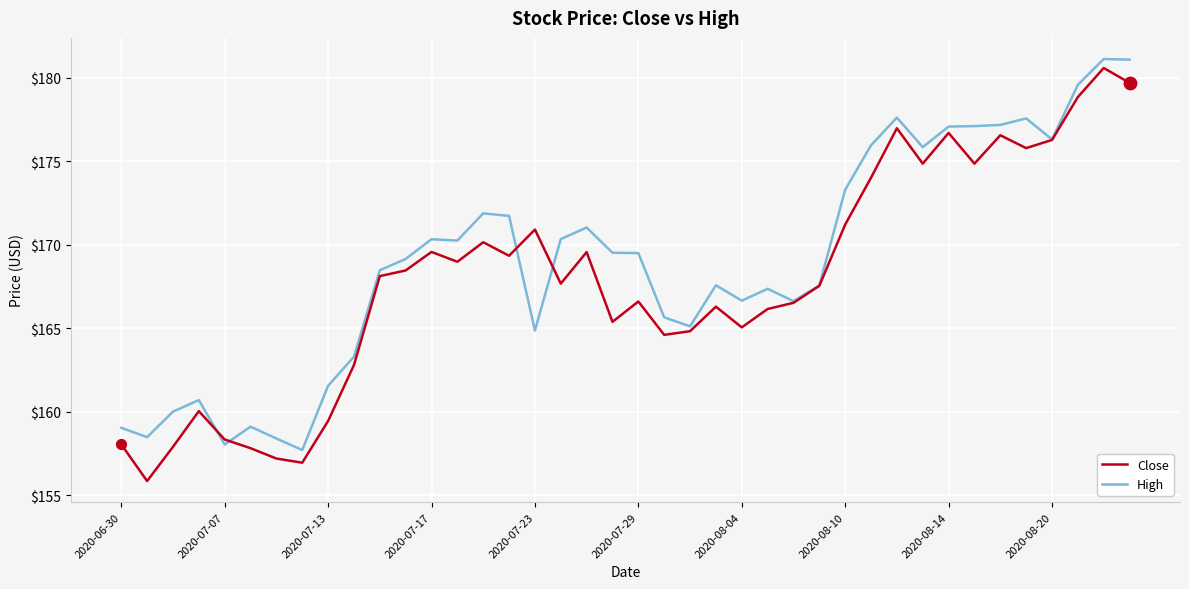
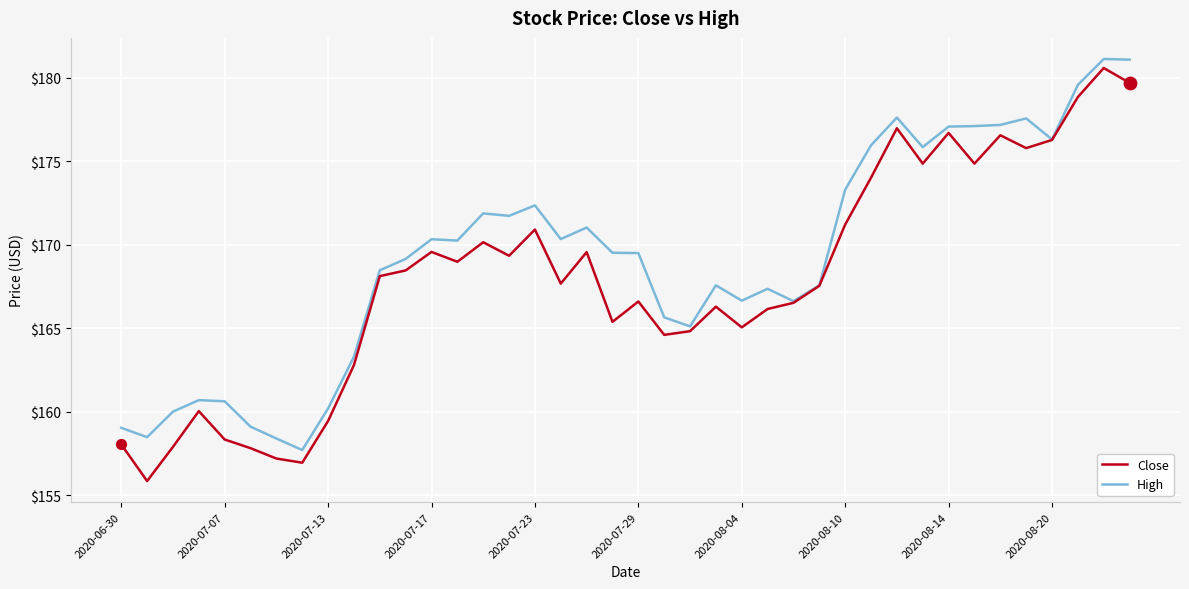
  {
    "High": {
      "2020-06-30": "$159.0",
-     "2020-07-07": "$158.0",
-     "2020-07-13": "$161.6",
+     "2020-07-07": "$160.6",
+     "2020-07-13": "$160.2",
      "2020-07-17": "$170.3",
-     "2020-07-23": "$164.9",
+     "2020-07-23": "$172.4",
      "2020-07-29": "$169.5",
      "2020-08-04": "$166.7",
      "2020-08-10": "$173.3",
      "2020-08-14": "$177.1"
    }
  }
